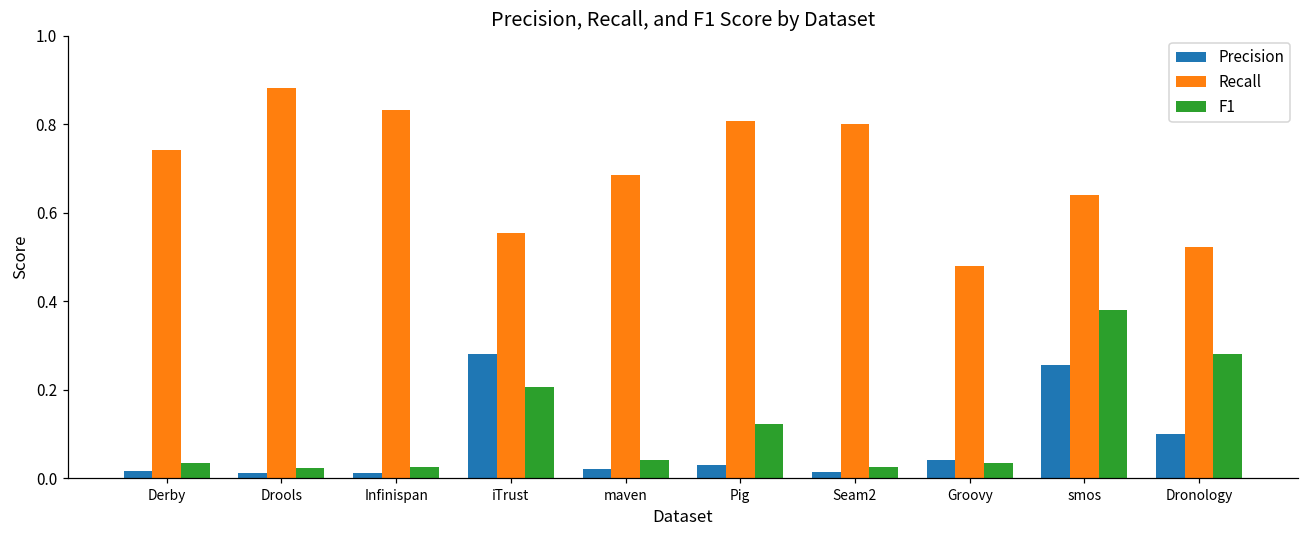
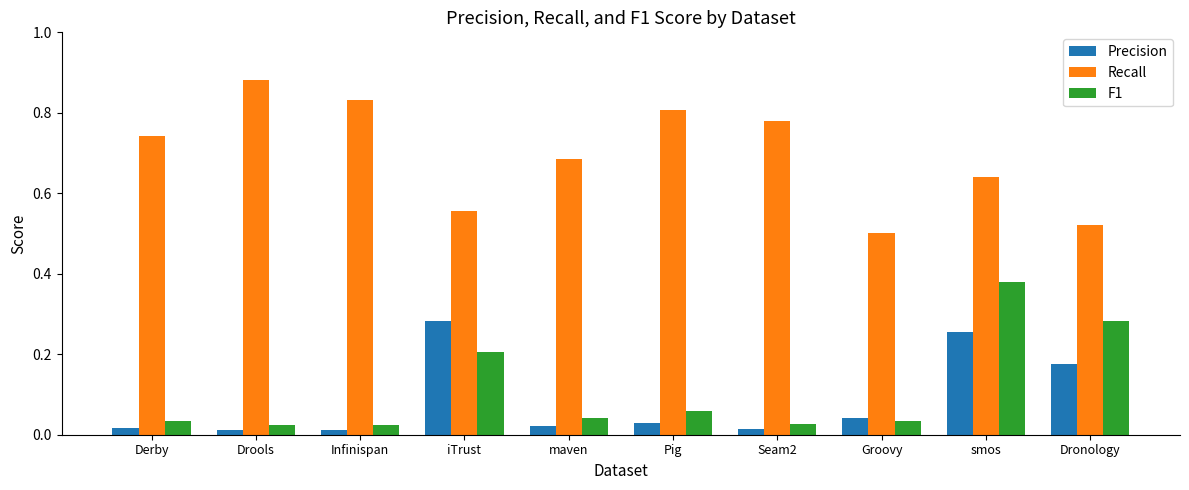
  {
    "Precision": {
      "Derby": 0.02,
      "Drools": 0.01,
      "Infinispan": 0.01,
      "iTrust": 0.28,
      "maven": 0.02,
      "Pig": 0.03,
      "Seam2": 0.01,
      "Groovy": 0.04,
      "smos": 0.25,
-     "Dronology": 0.10
+     "Dronology": 0.17
    },
    "Recall": {
      "Derby": 0.74,
      "Drools": 0.88,
      "Infinispan": 0.83,
      "iTrust": 0.55,
      "maven": 0.69,
      "Pig": 0.81,
-     "Seam2": 0.80,
-     "Groovy": 0.48,
+     "Seam2": 0.78,
+     "Groovy": 0.50,
      "smos": 0.64,
      "Dronology": 0.52
    },
    "F1": {
      "Derby": 0.03,
      "Drools": 0.02,
      "Infinispan": 0.02,
      "iTrust": 0.21,
      "maven": 0.04,
-     "Pig": 0.12,
+     "Pig": 0.06,
      "Seam2": 0.03,
      "Groovy": 0.04,
      "smos": 0.38,
      "Dronology": 0.28
    }
  }
